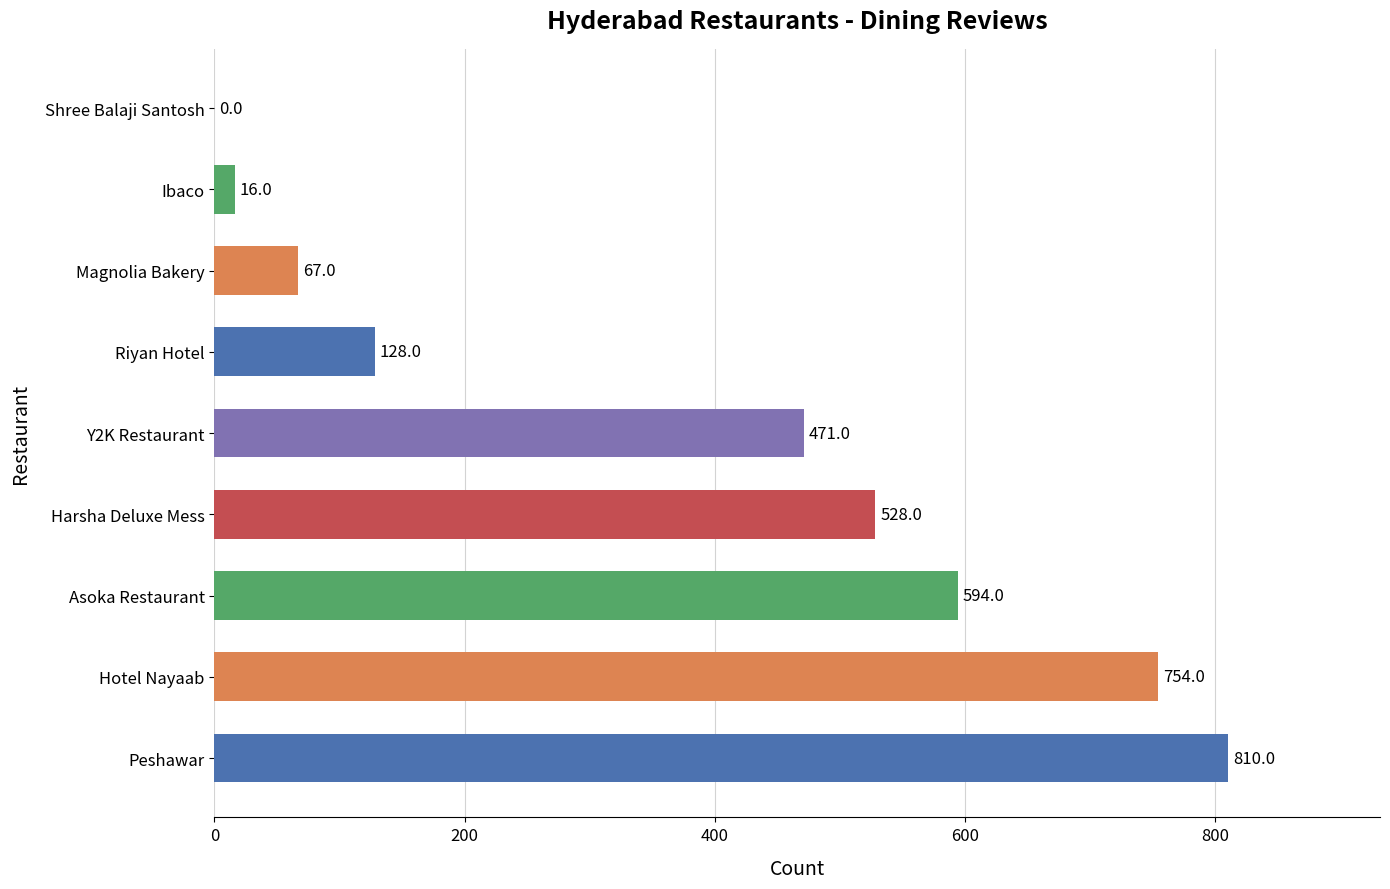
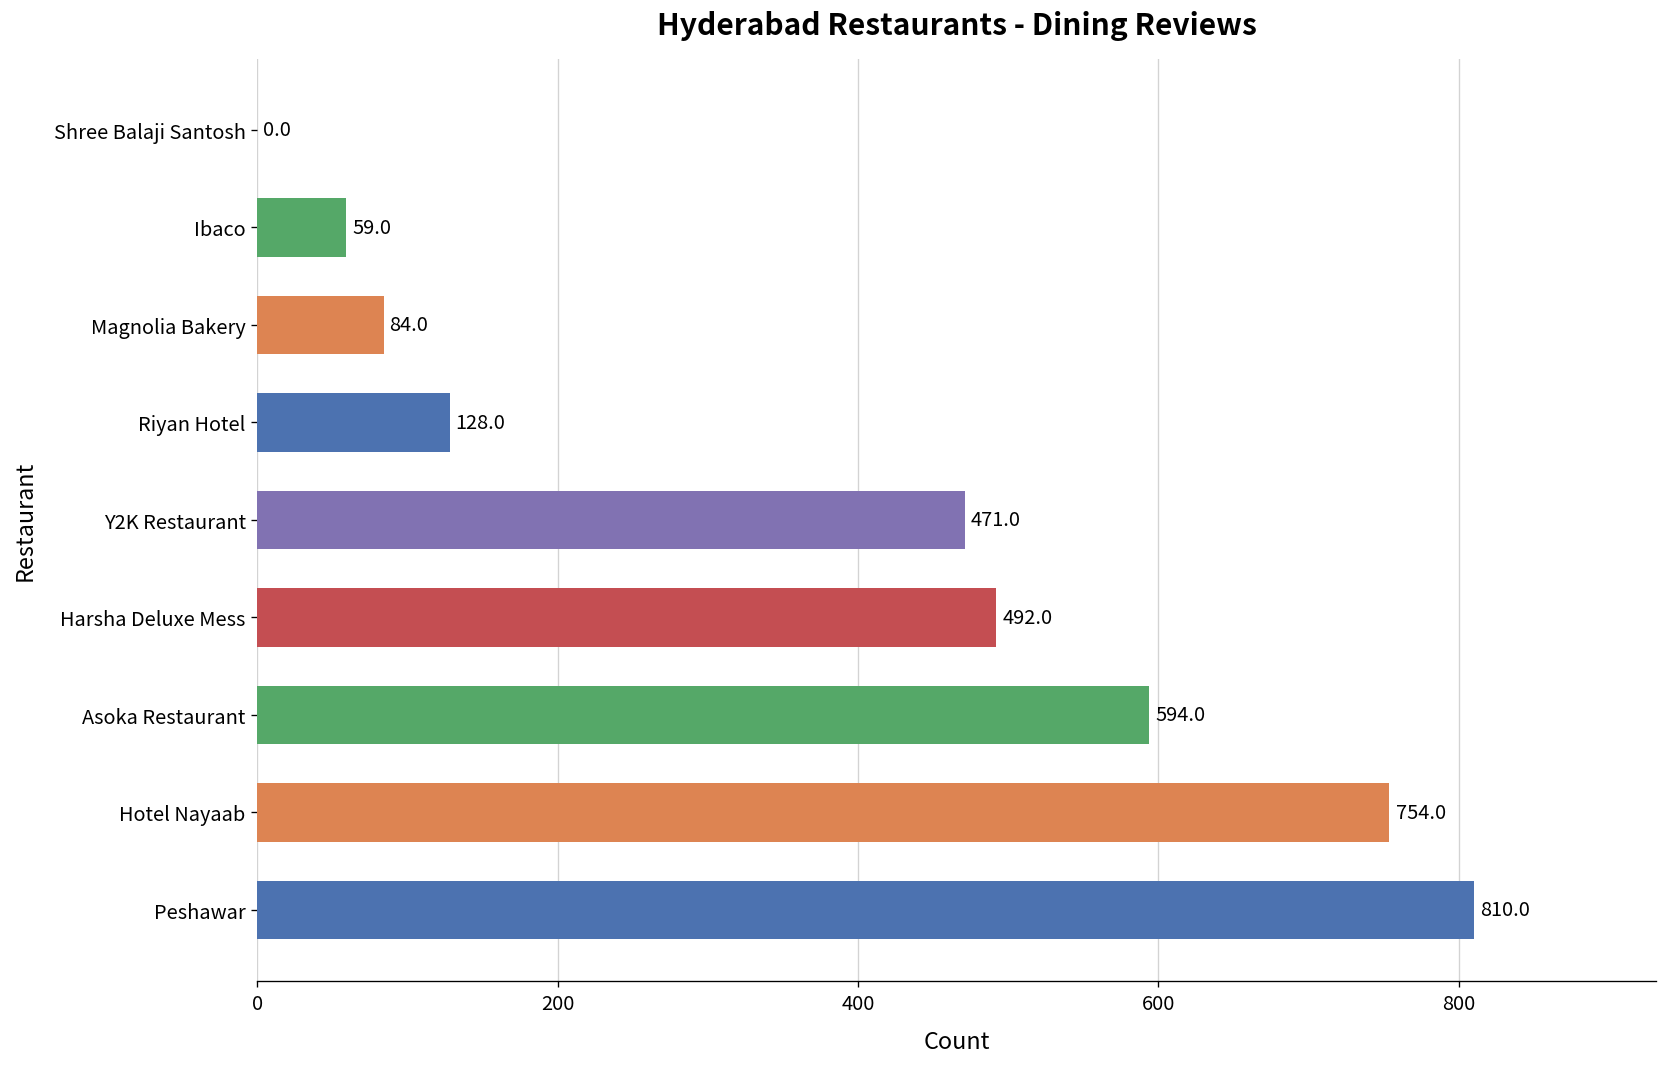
  {
    "Shree Balaji Santosh": 0.0,
-   "Ibaco": 16.0,
-   "Magnolia Bakery": 67.0,
+   "Ibaco": 59.0,
+   "Magnolia Bakery": 84.0,
    "Riyan Hotel": 128.0,
    "Y2K Restaurant": 471.0,
-   "Harsha Deluxe Mess": 528.0,
+   "Harsha Deluxe Mess": 492.0,
    "Asoka Restaurant": 594.0,
    "Hotel Nayaab": 754.0,
    "Peshawar": 810.0
  }
